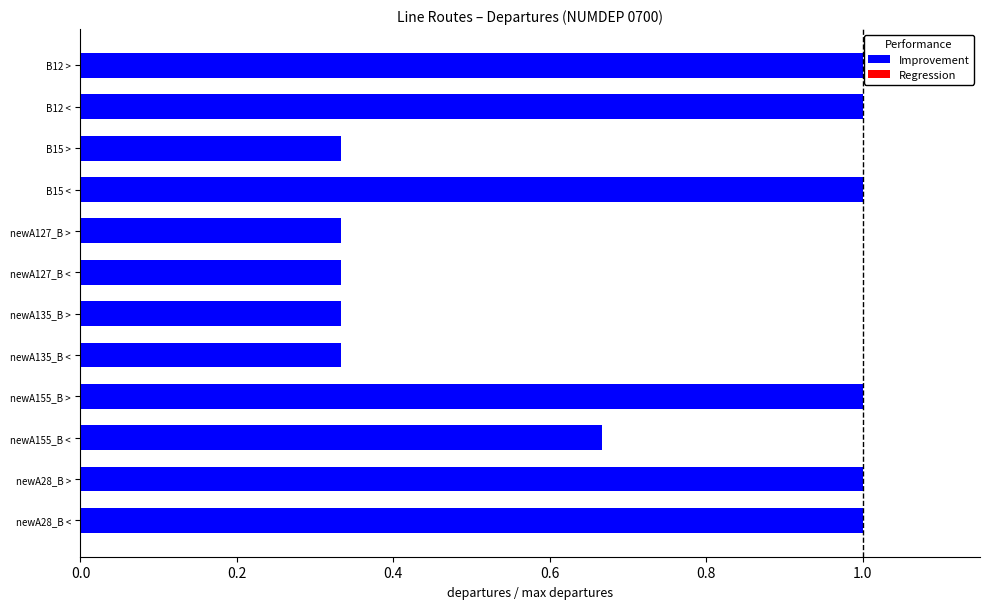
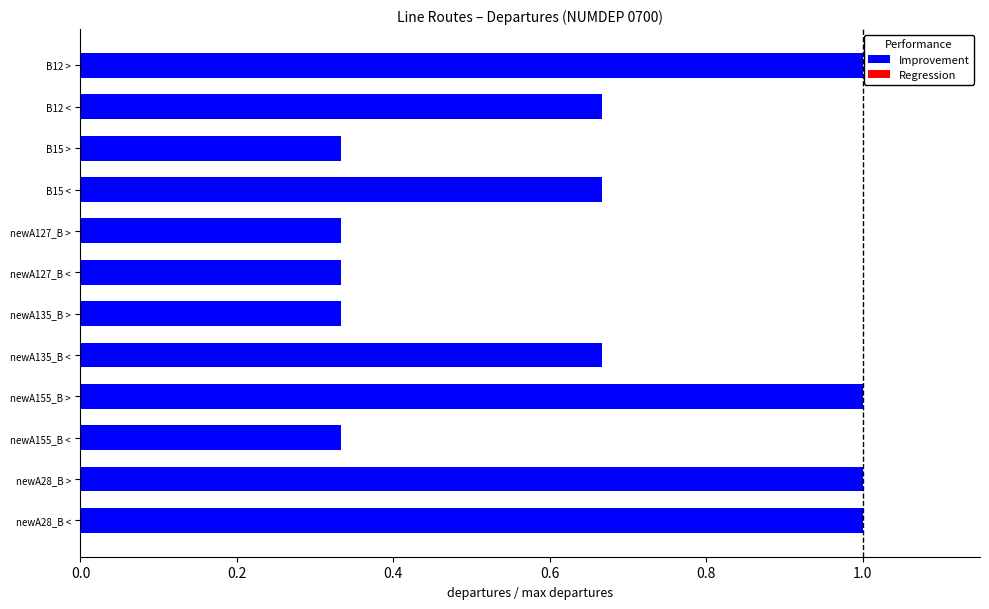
  {
    "Improvement": {
      "B12 >": 1.00,
-     "B12 <": 1.00,
+     "B12 <": 0.67,
      "B15 >": 0.33,
-     "B15 <": 1.00,
+     "B15 <": 0.67,
      "newA127_B >": 0.33,
      "newA127_B <": 0.33,
      "newA135_B >": 0.33,
-     "newA135_B <": 0.33,
+     "newA135_B <": 0.67,
      "newA155_B >": 1.00,
-     "newA155_B <": 0.67,
+     "newA155_B <": 0.33,
      "newA28_B >": 1.00,
      "newA28_B <": 1.00
    },
    "Regression": {
      "B12 >": 0.00,
      "B12 <": 0.00,
      "B15 >": 0.00,
      "B15 <": 0.00,
      "newA127_B >": 0.00,
      "newA127_B <": 0.00,
      "newA135_B >": 0.00,
      "newA135_B <": 0.00,
      "newA155_B >": 0.00,
      "newA155_B <": 0.00,
      "newA28_B >": 0.00,
      "newA28_B <": 0.00
    }
  }
